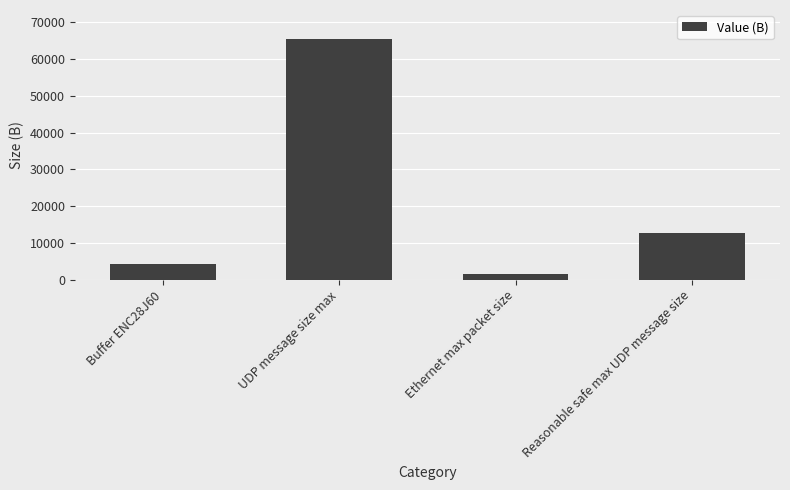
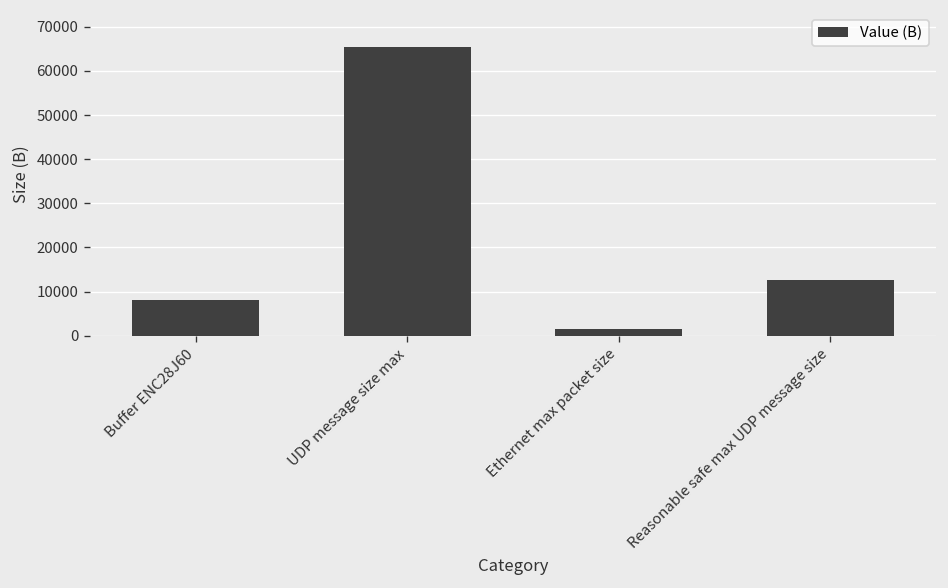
  {
-   "Buffer ENC28J60": 4000,
+   "Buffer ENC28J60": 8000,
    "UDP message size max": 66000,
    "Ethernet max packet size": 2000,
    "Reasonable safe max UDP message size": 13000
  }
